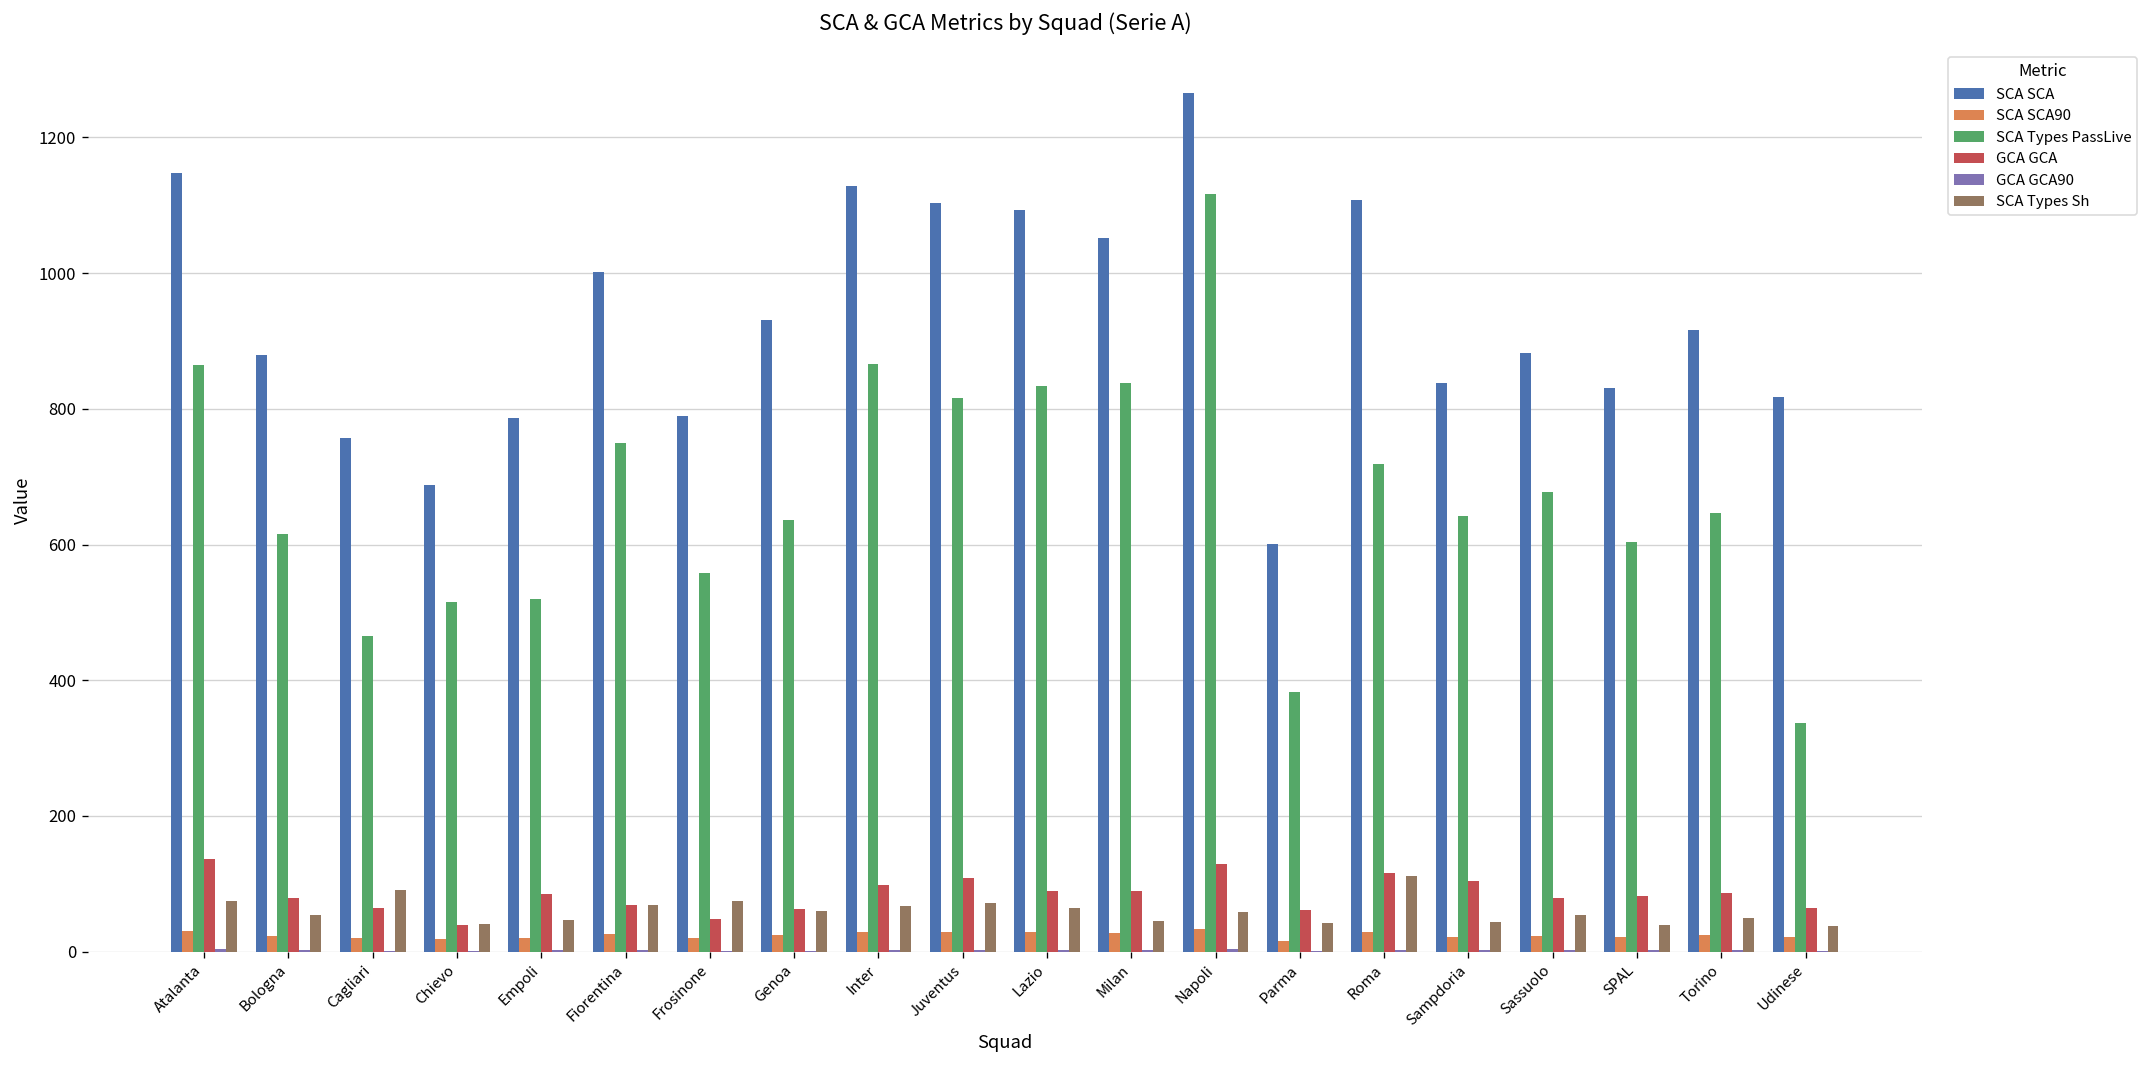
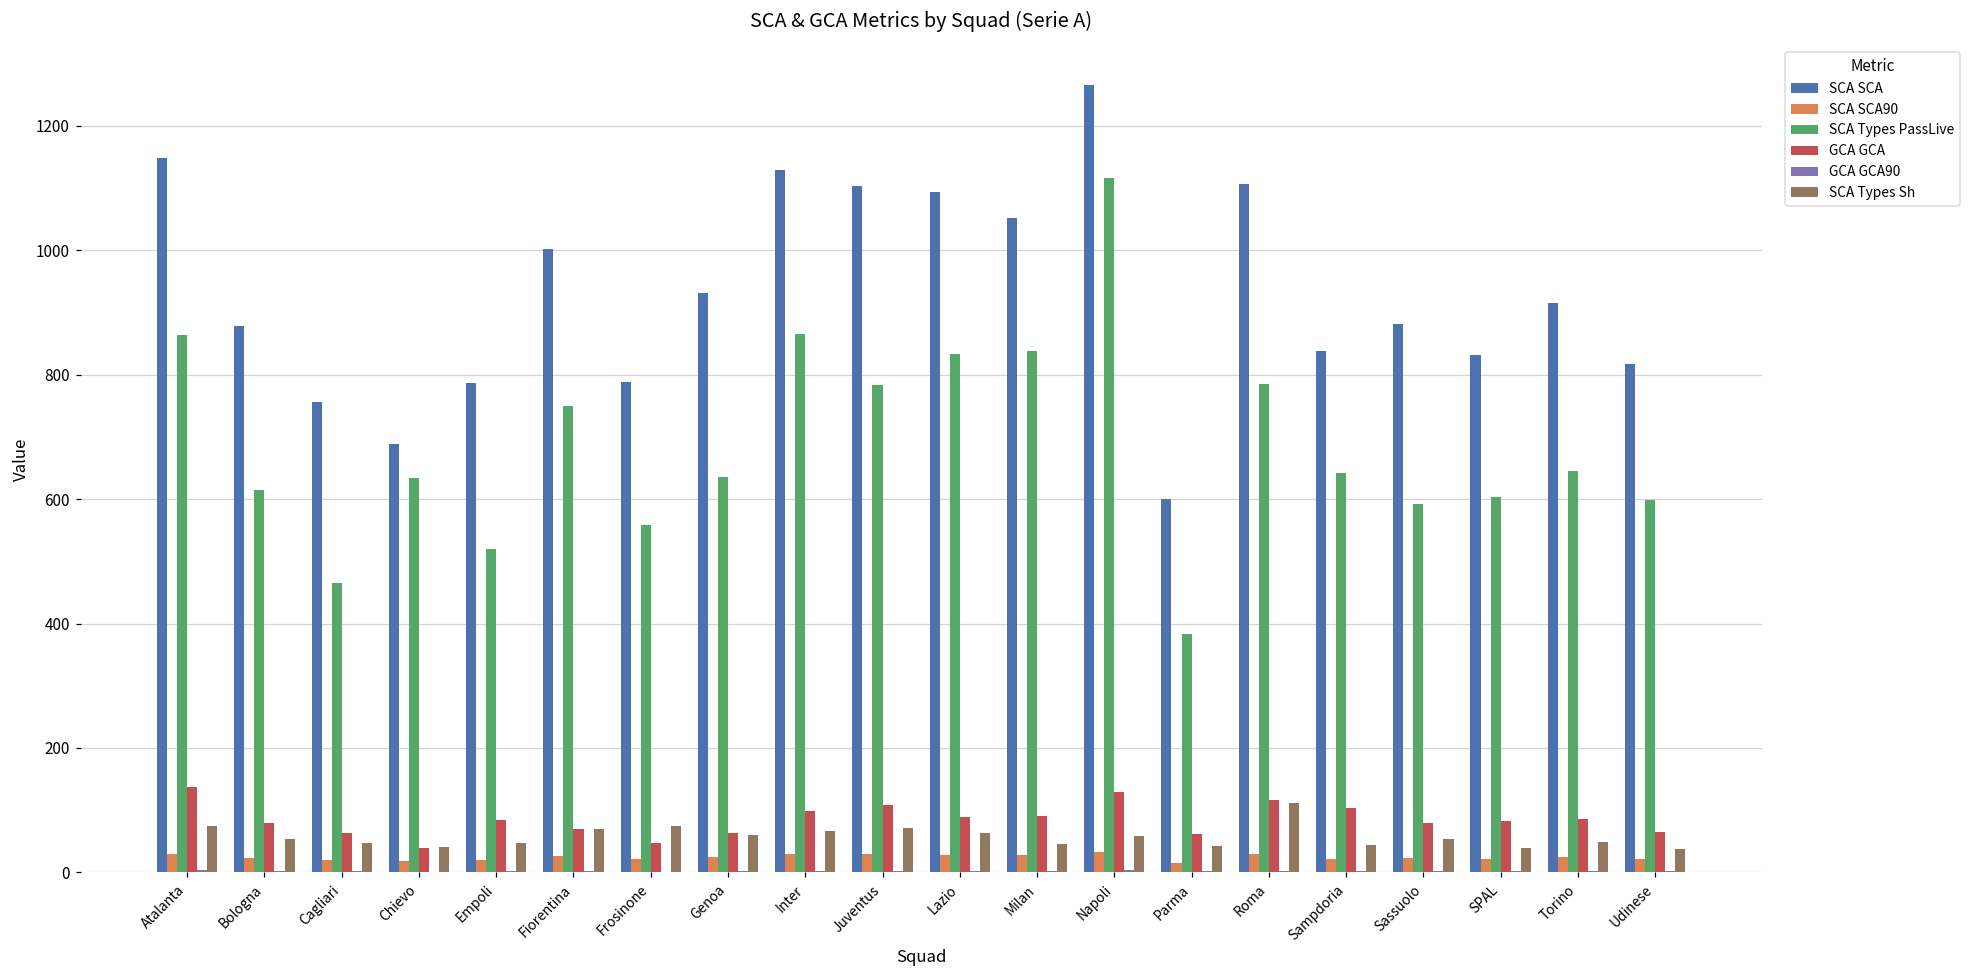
  {
    "SCA Types PassLive": {
      "Atalanta": 860,
      "Bologna": 620,
      "Cagliari": 470,
-     "Chievo": 520,
+     "Chievo": 630,
      "Empoli": 520,
      "Fiorentina": 750,
      "Frosinone": 560,
      "Genoa": 640,
      "Inter": 870,
-     "Juventus": 820,
+     "Juventus": 780,
      "Lazio": 830,
      "Milan": 840,
      "Napoli": 1120,
      "Parma": 380,
-     "Roma": 720,
+     "Roma": 790,
      "Sampdoria": 640,
-     "Sassuolo": 680,
+     "Sassuolo": 590,
      "SPAL": 600,
      "Torino": 650,
-     "Udinese": 340
+     "Udinese": 600
    },
    "SCA Types Sh": {
      "Atalanta": 80,
      "Bologna": 50,
-     "Cagliari": 90,
+     "Cagliari": 50,
      "Chievo": 40,
      "Empoli": 50,
      "Fiorentina": 70,
      "Frosinone": 80,
      "Genoa": 60,
      "Inter": 70,
      "Juventus": 70,
      "Lazio": 60,
      "Milan": 50,
      "Napoli": 60,
      "Parma": 40,
      "Roma": 110,
      "Sampdoria": 40,
      "Sassuolo": 50,
      "SPAL": 40,
      "Torino": 50,
      "Udinese": 40
    }
  }
